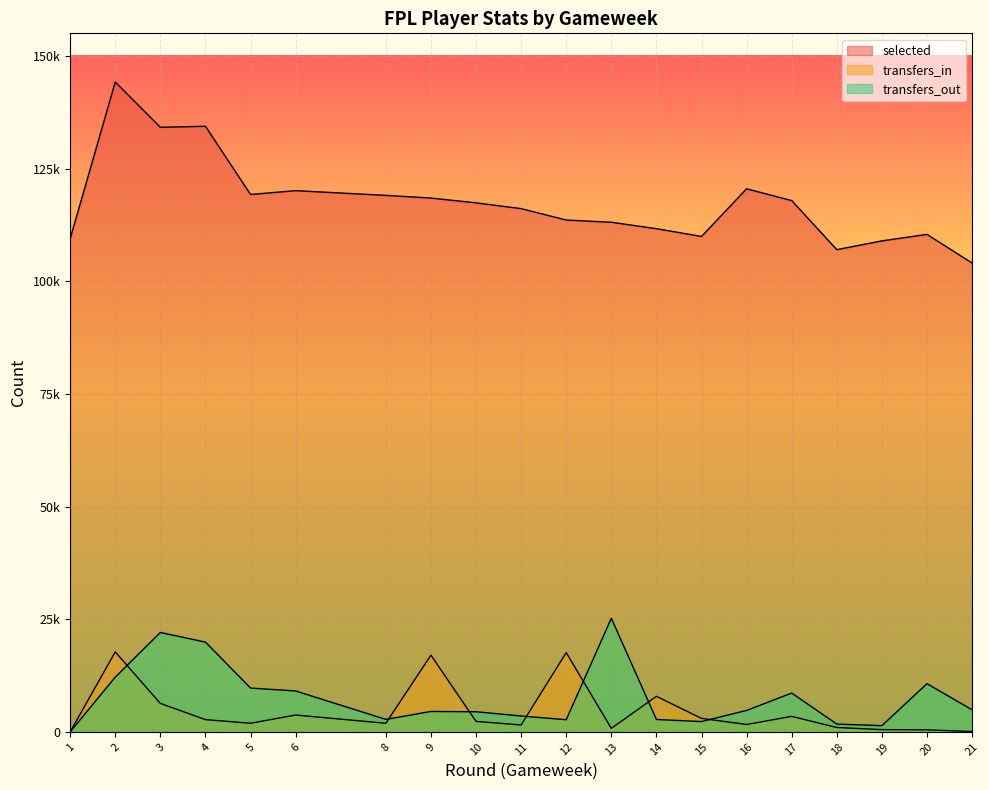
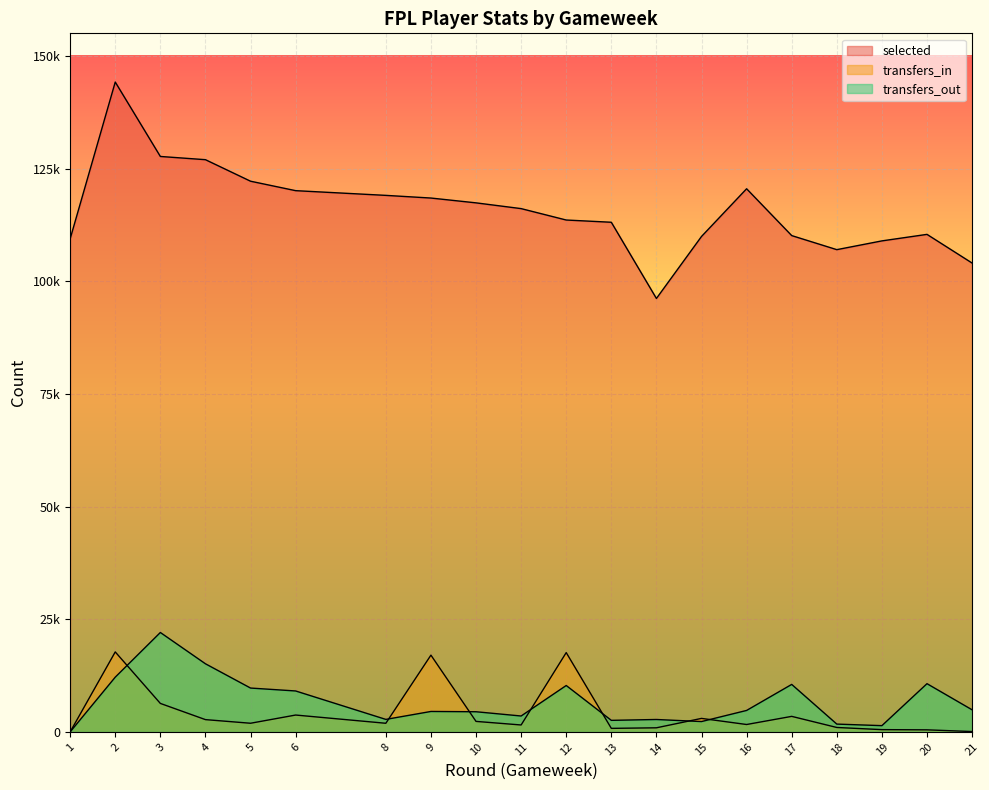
  {
    "selected": {
      "1": 109000,
      "2": 144000,
-     "3": 134000,
-     "4": 134000,
-     "5": 119000,
+     "3": 128000,
+     "4": 127000,
+     "5": 122000,
      "6": 120000,
      "8": 119000,
      "9": 118000,
      "10": 117000,
      "11": 116000,
      "12": 114000,
      "13": 113000,
-     "14": 112000,
+     "14": 96000,
      "15": 110000,
      "16": 121000,
-     "17": 118000,
+     "17": 110000,
      "18": 107000,
      "19": 109000,
      "20": 110000,
      "21": 104000
    },
    "transfers_in": {
      "2": 18000,
      "3": 6000,
      "4": 3000,
      "5": 2000,
      "6": 4000,
      "8": 2000,
      "9": 17000,
      "10": 2000,
      "11": 2000,
      "12": 18000,
      "13": 1000,
-     "14": 8000,
+     "14": 1000,
      "15": 3000,
      "16": 2000,
      "17": 3000,
      "18": 1000,
      "19": 1000,
      "20": 0,
      "21": 0
    },
    "transfers_out": {
      "2": 12000,
      "3": 22000,
-     "4": 20000,
+     "4": 15000,
      "5": 10000,
      "6": 9000,
      "8": 3000,
      "9": 5000,
      "10": 4000,
      "11": 4000,
-     "12": 3000,
-     "13": 25000,
+     "12": 10000,
+     "13": 3000,
      "14": 3000,
      "15": 2000,
      "16": 5000,
-     "17": 9000,
+     "17": 11000,
      "18": 2000,
      "19": 1000,
      "20": 11000,
      "21": 5000
    }
  }
